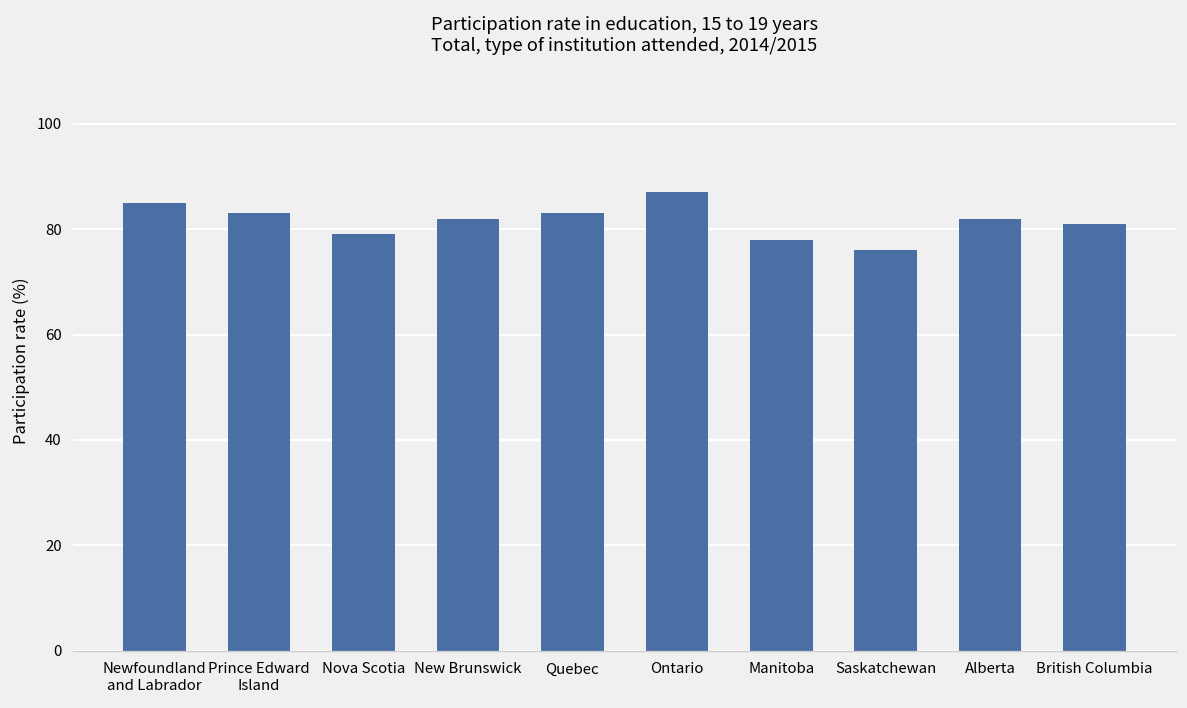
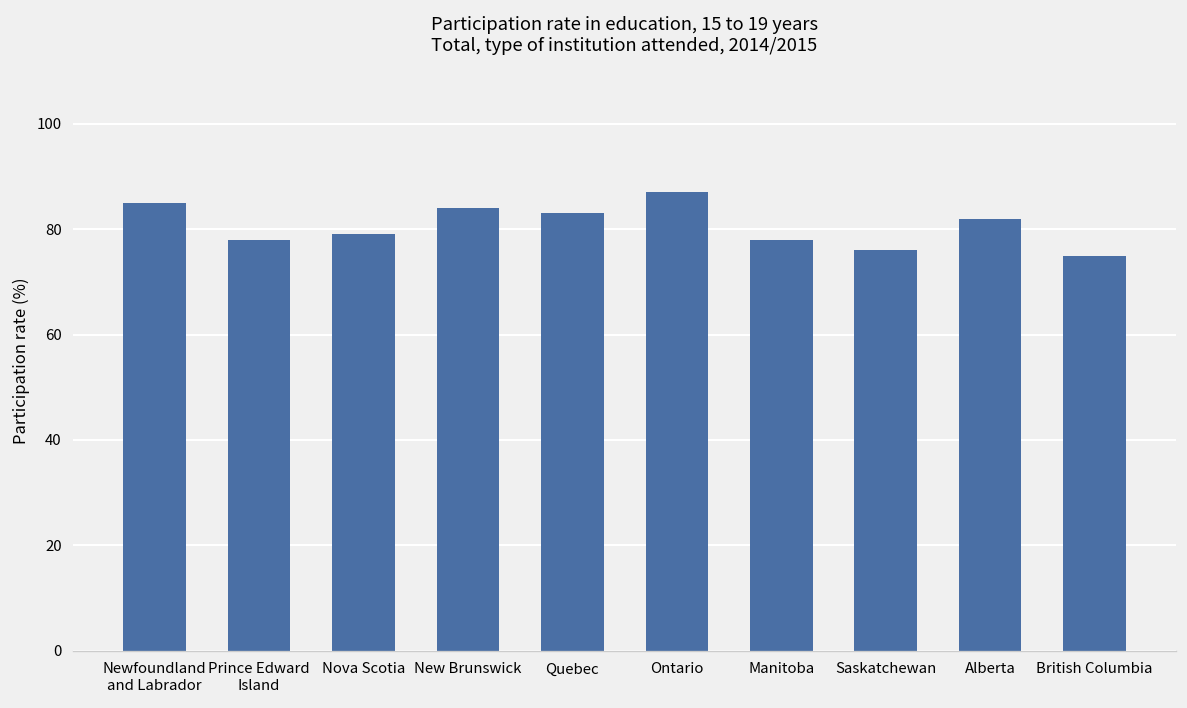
  {
    "Newfoundland and Labrador": 85,
-   "Prince Edward Island": 83,
+   "Prince Edward Island": 78,
    "Nova Scotia": 79,
-   "New Brunswick": 82,
+   "New Brunswick": 84,
    "Quebec": 83,
    "Ontario": 87,
    "Manitoba": 78,
    "Saskatchewan": 76,
    "Alberta": 82,
-   "British Columbia": 81
+   "British Columbia": 75
  }
